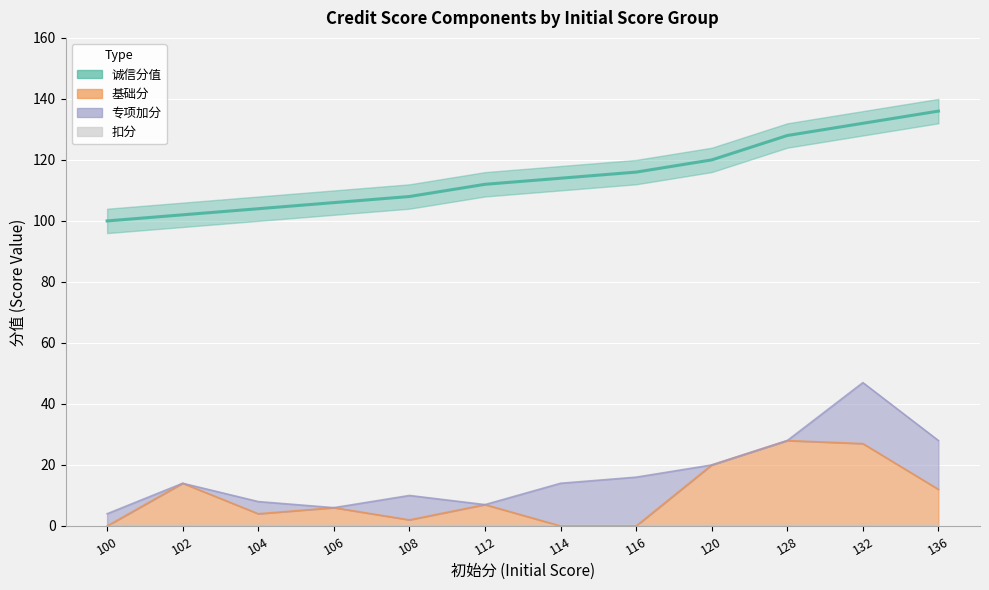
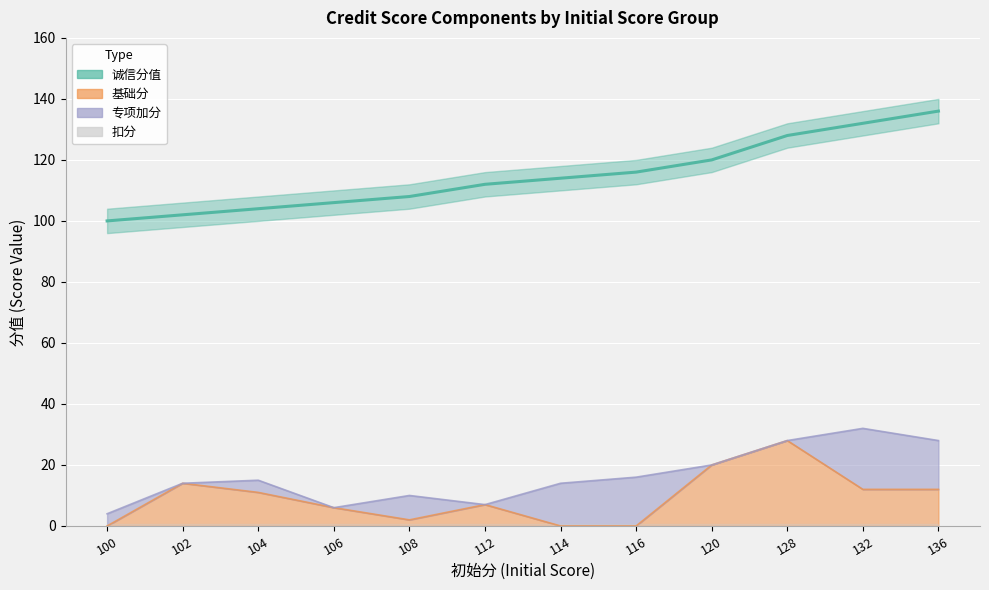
  {
    "基础分": {
-     "104": 4,
+     "104": 11,
      "108": 2,
-     "132": 27,
+     "132": 12,
      "136": 12
    }
  }
